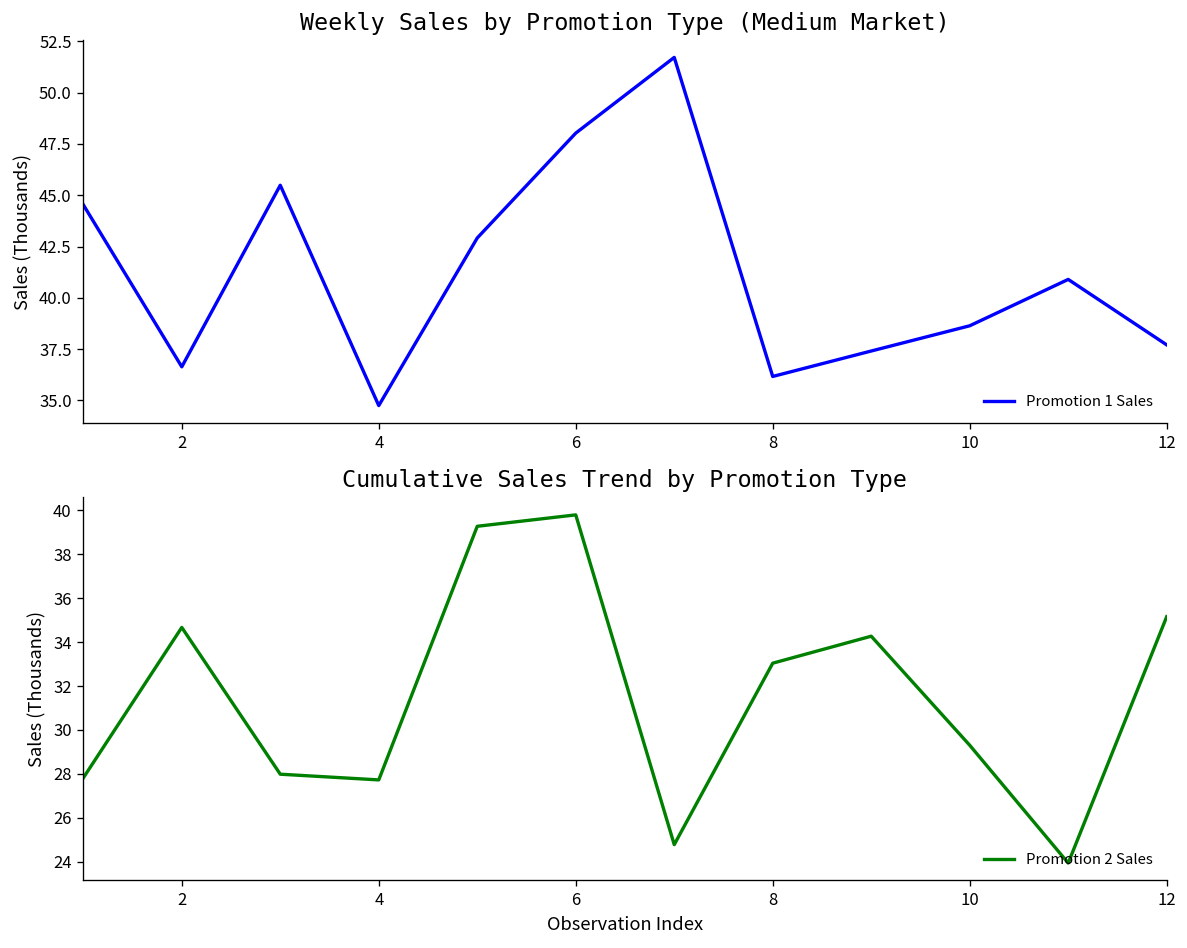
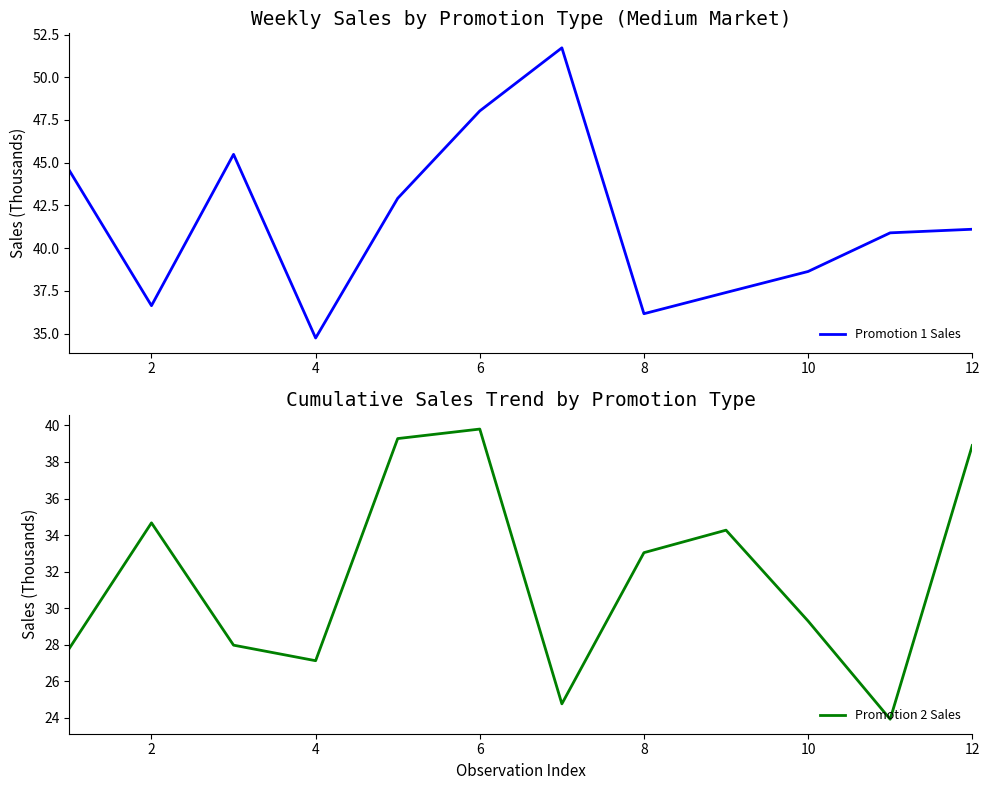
  {
    "Weekly Sales by Promotion Type (Medium Market)": {
      "2": 36.6,
      "4": 34.8,
      "6": 48.0,
      "8": 36.2,
      "10": 38.6,
-     "12": 37.7
+     "12": 41.1
    },
    "Cumulative Sales Trend by Promotion Type": {
      "2": 34.7,
-     "4": 27.7,
+     "4": 27.1,
      "6": 39.8,
      "8": 33.0,
      "10": 29.3,
-     "12": 35.2
+     "12": 38.9
    }
  }
